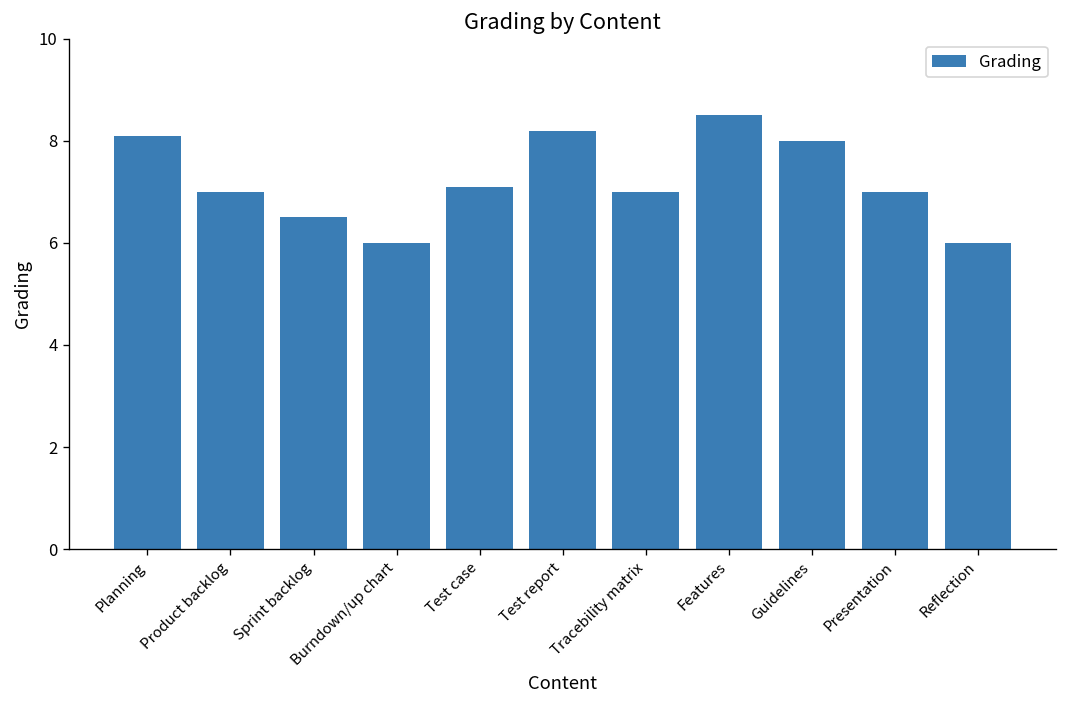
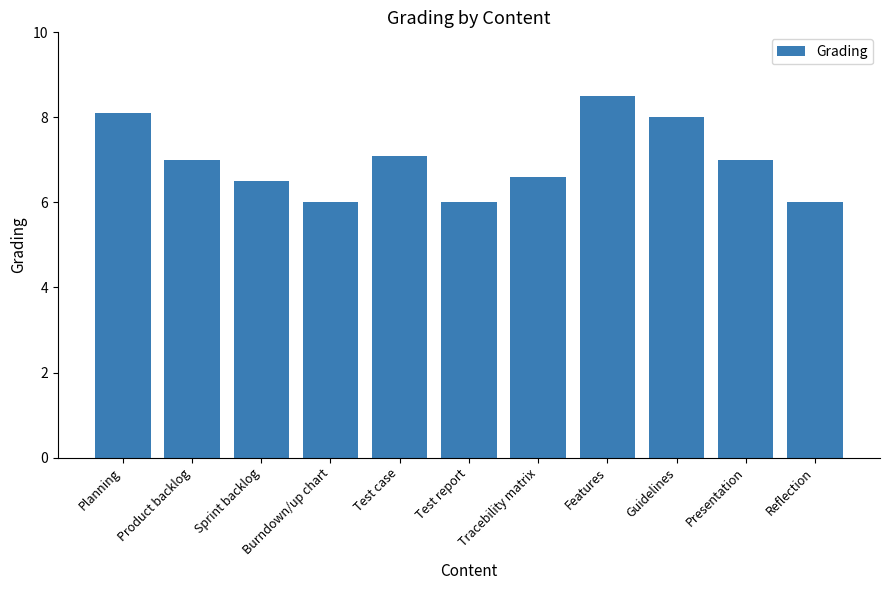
  {
    "Planning": 8.1,
    "Product backlog": 7.0,
    "Sprint backlog": 6.5,
    "Burndown/up chart": 6.0,
    "Test case": 7.1,
-   "Test report": 8.2,
-   "Tracebility matrix": 7.0,
+   "Test report": 6.0,
+   "Tracebility matrix": 6.6,
    "Features": 8.5,
    "Guidelines": 8.0,
    "Presentation": 7.0,
    "Reflection": 6.0
  }
